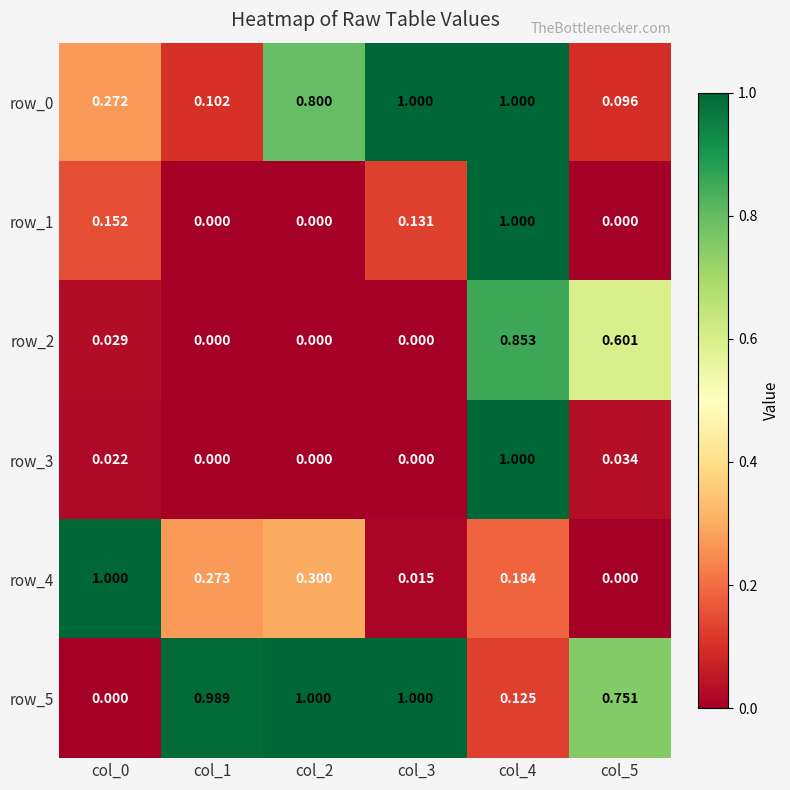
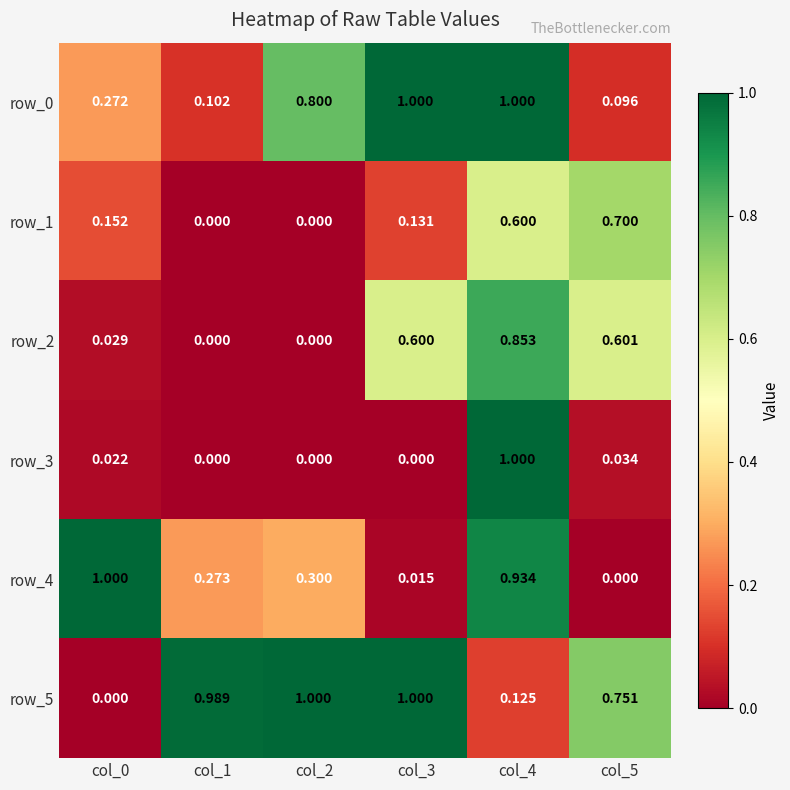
  {
    "row_0": {
      "col_0": 0.272,
      "col_1": 0.102,
      "col_2": 0.800,
      "col_3": 1.000,
      "col_4": 1.000,
      "col_5": 0.096
    },
    "row_1": {
      "col_0": 0.152,
      "col_1": 0.000,
      "col_2": 0.000,
      "col_3": 0.131,
-     "col_4": 1.000,
-     "col_5": 0.000
+     "col_4": 0.600,
+     "col_5": 0.700
    },
    "row_2": {
      "col_0": 0.029,
      "col_1": 0.000,
      "col_2": 0.000,
-     "col_3": 0.000,
+     "col_3": 0.600,
      "col_4": 0.853,
      "col_5": 0.601
    },
    "row_3": {
      "col_0": 0.022,
      "col_1": 0.000,
      "col_2": 0.000,
      "col_3": 0.000,
      "col_4": 1.000,
      "col_5": 0.034
    },
    "row_4": {
      "col_0": 1.000,
      "col_1": 0.273,
      "col_2": 0.300,
      "col_3": 0.015,
-     "col_4": 0.184,
+     "col_4": 0.934,
      "col_5": 0.000
    },
    "row_5": {
      "col_0": 0.000,
      "col_1": 0.989,
      "col_2": 1.000,
      "col_3": 1.000,
      "col_4": 0.125,
      "col_5": 0.751
    }
  }
